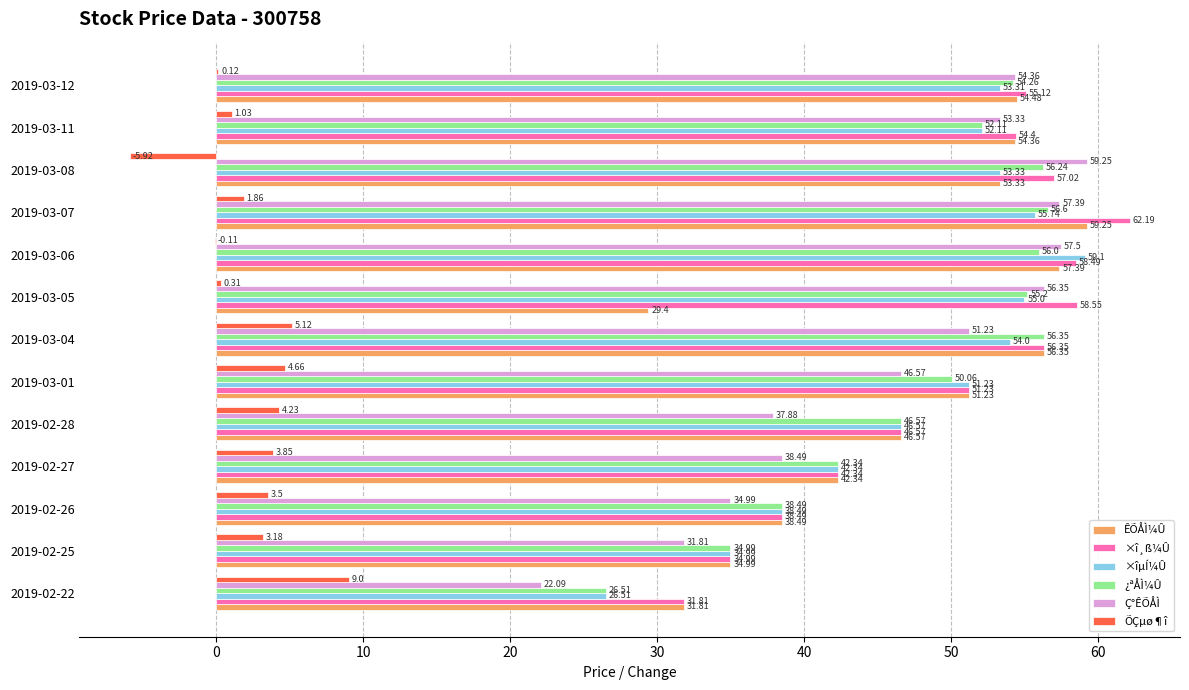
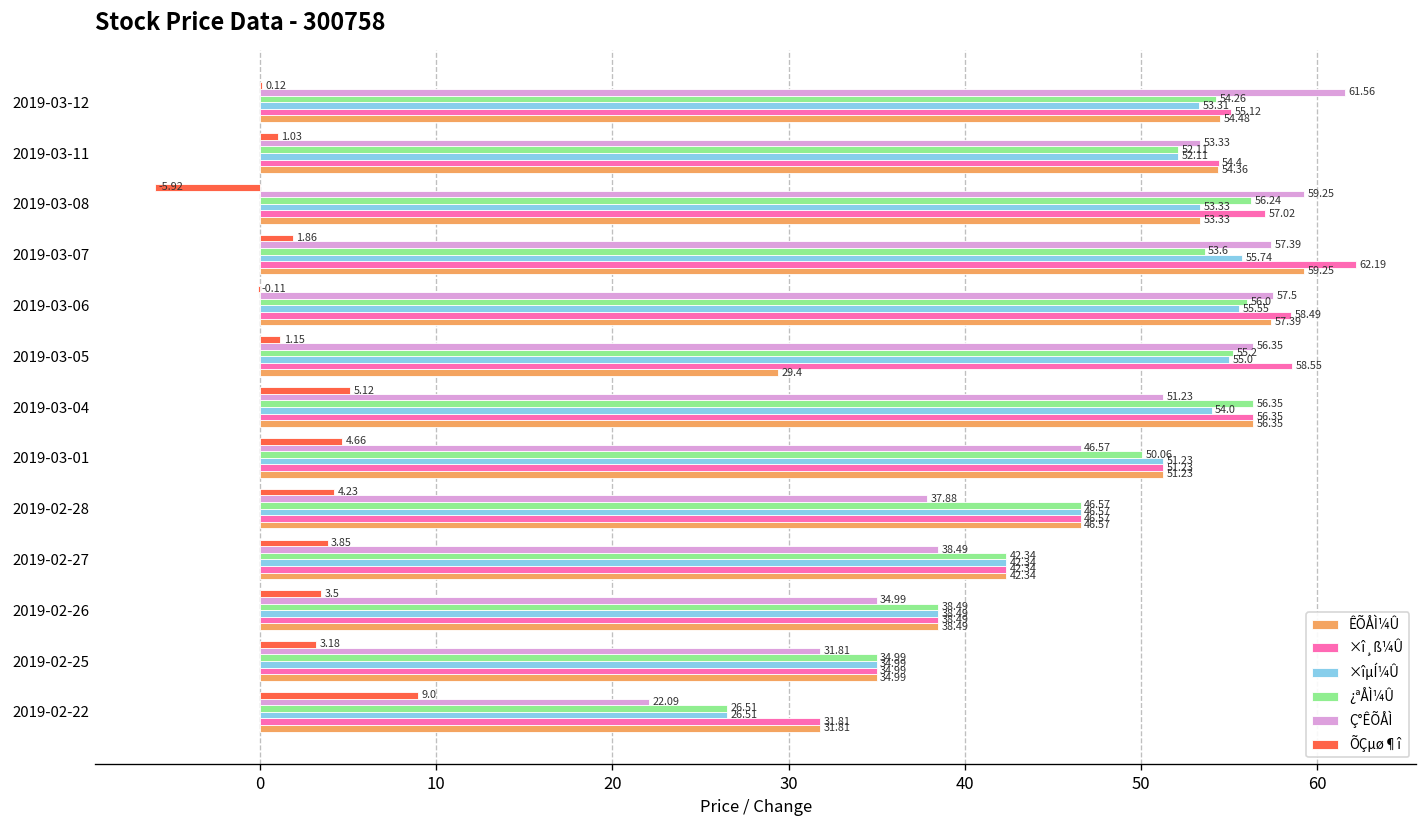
  {
    "ÊÕÅÌ¼Û": {
      "2019-03-08": 53.33,
      "2019-03-07": 59.25,
      "2019-03-06": 57.39,
      "2019-03-05": 29.4
    },
    "×î¸ß¼Û": {
      "2019-03-08": 57.02,
      "2019-03-07": 62.19,
      "2019-03-05": 58.55
    },
    "×îµÍ¼Û": {
      "2019-03-08": 53.33,
-     "2019-03-06": 59.1,
+     "2019-03-06": 55.55,
      "2019-03-04": 54.0
    },
    "¿ªÅÌ¼Û": {
      "2019-03-08": 56.24,
-     "2019-03-07": 56.6,
+     "2019-03-07": 53.6,
      "2019-03-06": 56.0,
      "2019-03-04": 56.35,
      "2019-03-01": 50.06
    },
    "Ç°ÊÕÅÌ": {
-     "2019-03-12": 54.36,
+     "2019-03-12": 61.56,
      "2019-03-11": 53.33,
      "2019-03-08": 59.25,
      "2019-03-07": 57.39,
      "2019-03-06": 57.5,
      "2019-03-05": 56.35,
      "2019-03-04": 51.23,
      "2019-03-01": 46.57,
      "2019-02-28": 37.88,
      "2019-02-27": 38.49,
      "2019-02-26": 34.99,
      "2019-02-25": 31.81,
      "2019-02-22": 22.09
    },
    "ÕÇµø¶î": {
      "2019-03-12": 0.12,
      "2019-03-11": 1.03,
      "2019-03-08": -5.92,
      "2019-03-07": 1.86,
      "2019-03-06": -0.11,
-     "2019-03-05": 0.31,
+     "2019-03-05": 1.15,
      "2019-03-04": 5.12,
      "2019-03-01": 4.66,
      "2019-02-28": 4.23,
      "2019-02-27": 3.85,
      "2019-02-26": 3.5,
      "2019-02-25": 3.18,
      "2019-02-22": 9.0
    }
  }
